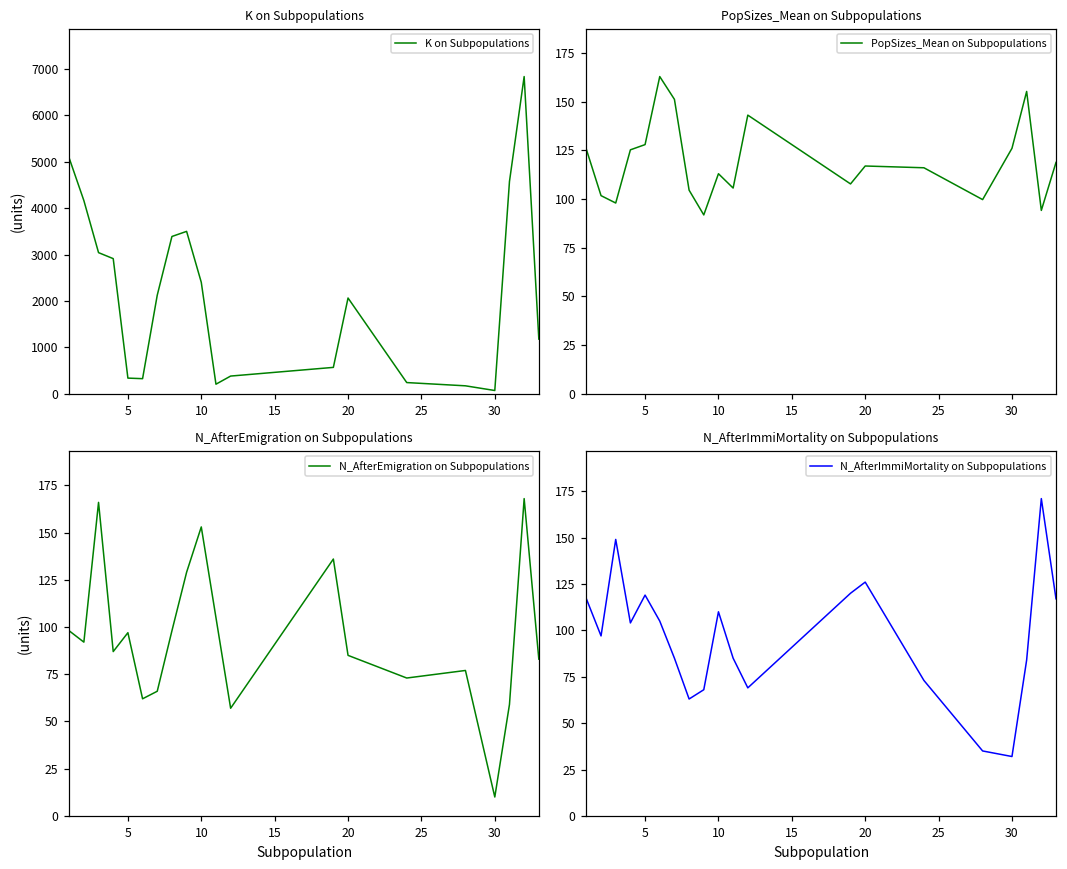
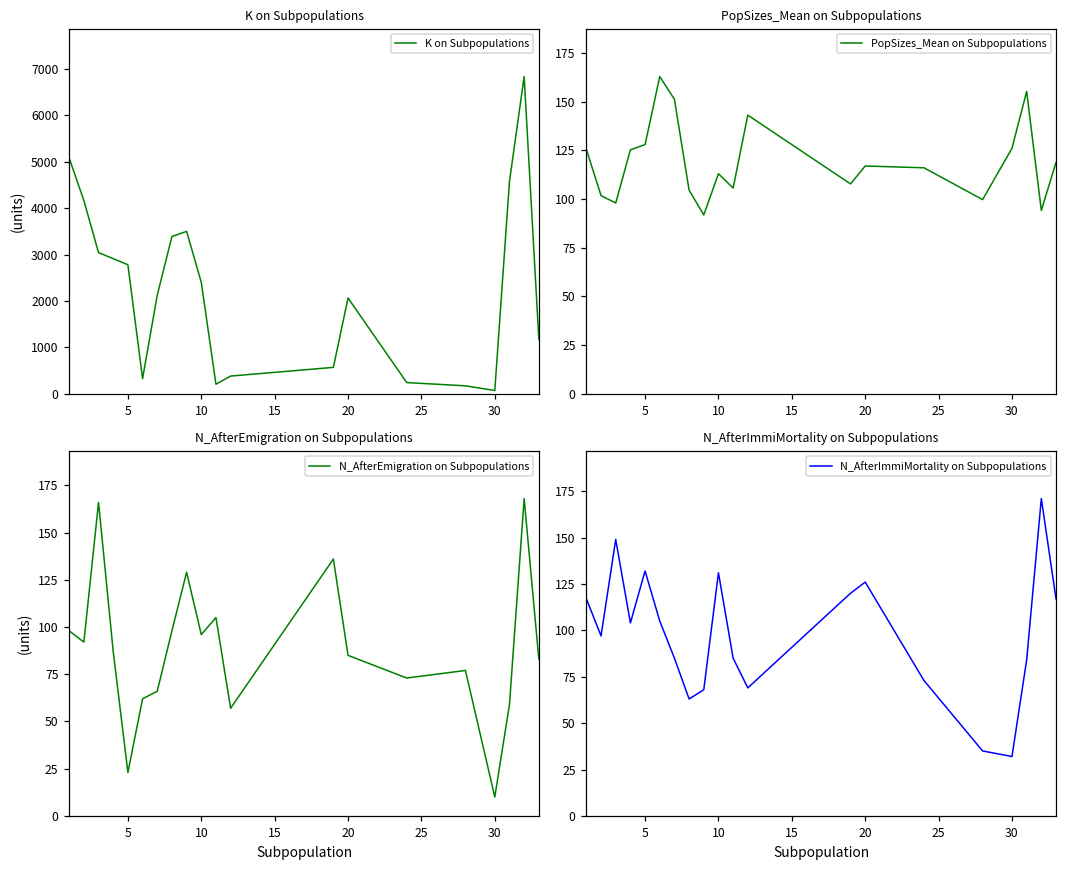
  {
    "K on Subpopulations": {
-     "5": 300,
+     "5": 2800,
      "10": 2400,
      "20": 2100,
      "30": 100
    },
    "PopSizes_Mean on Subpopulations": {
      "5": 128,
      "10": 113,
      "20": 117,
      "30": 126
    },
    "N_AfterEmigration on Subpopulations": {
-     "5": 97,
-     "10": 153,
+     "5": 23,
+     "10": 96,
      "20": 85,
      "30": 10
    },
    "N_AfterImmiMortality on Subpopulations": {
-     "5": 119,
-     "10": 110,
+     "5": 132,
+     "10": 131,
      "20": 126,
      "30": 32
    }
  }
